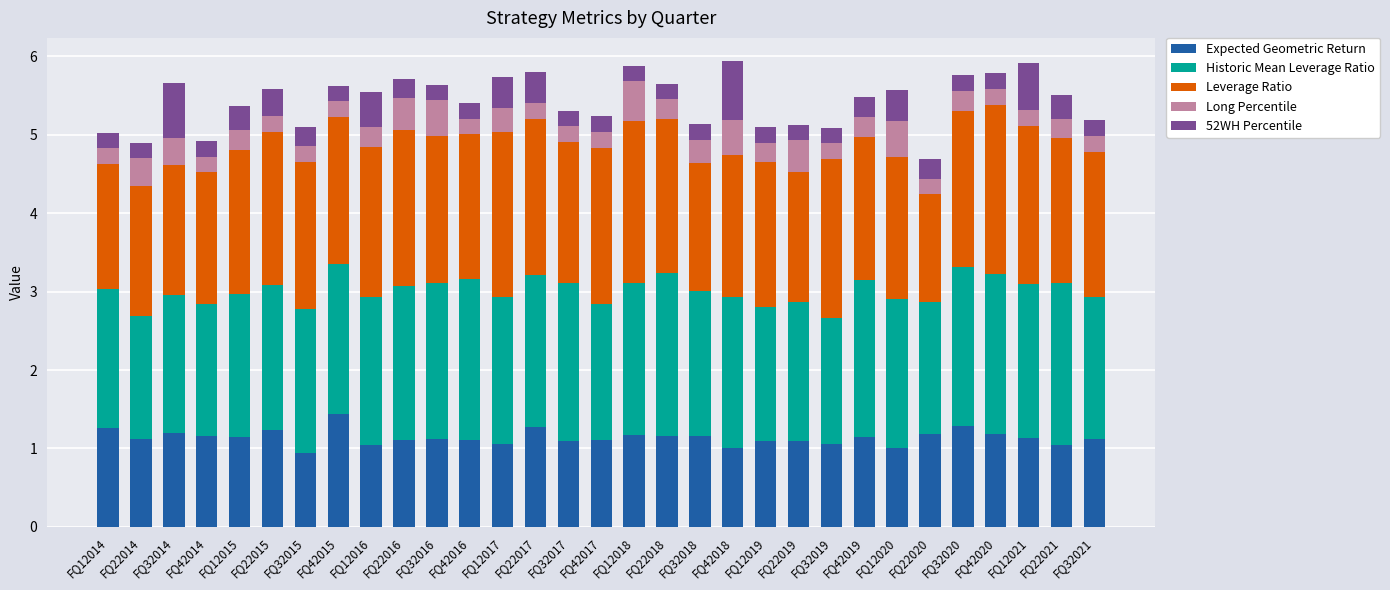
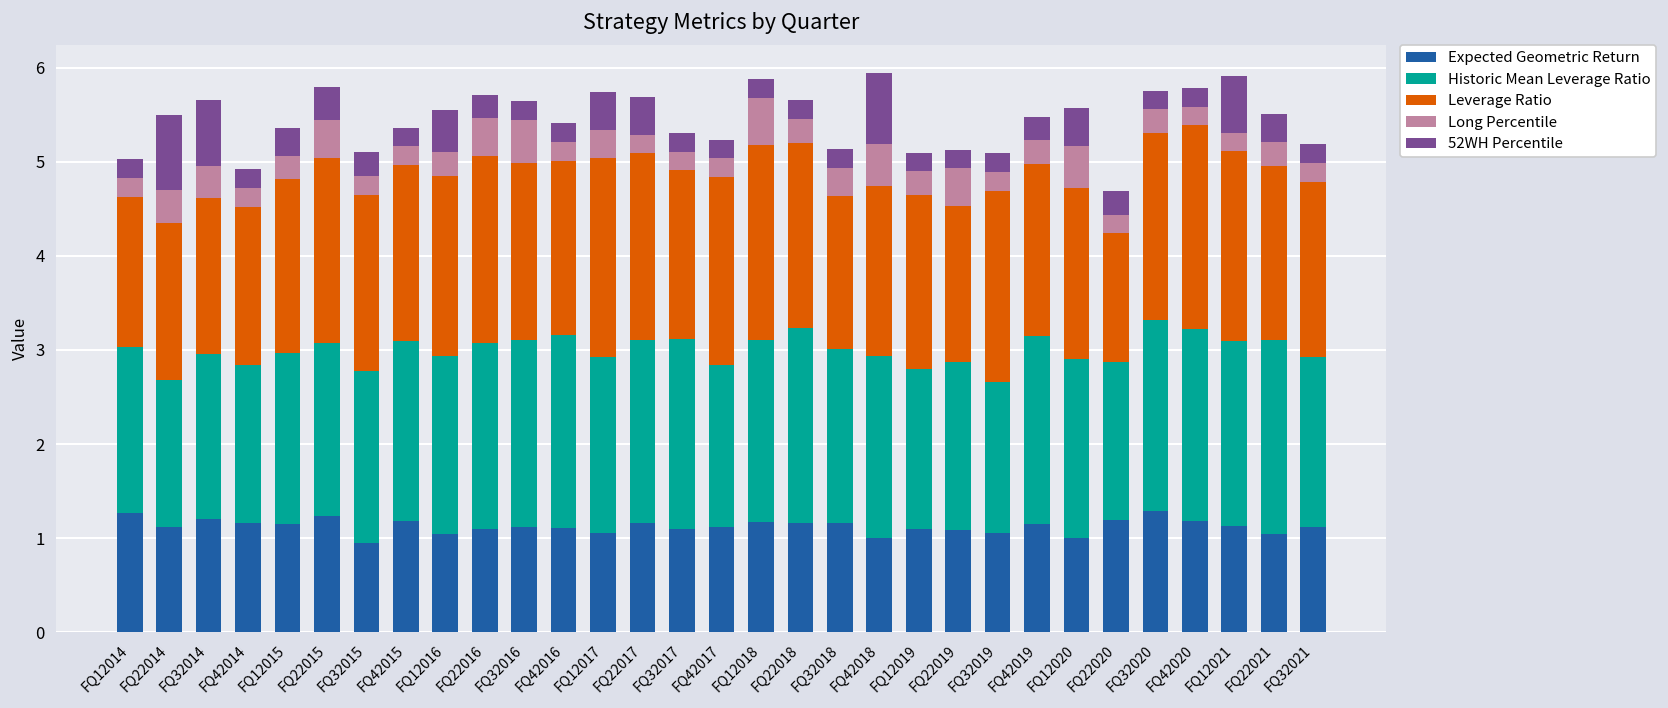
  {
    "Expected Geometric Return": {
      "FQ12014": 1.3,
      "FQ22014": 1.1,
      "FQ32014": 1.2,
      "FQ42014": 1.2,
      "FQ12015": 1.2,
      "FQ22015": 1.2,
      "FQ32015": 0.9,
-     "FQ42015": 1.4,
+     "FQ42015": 1.2,
      "FQ12016": 1.0,
      "FQ22016": 1.1,
      "FQ32016": 1.1,
      "FQ42016": 1.1,
      "FQ12017": 1.1,
-     "FQ22017": 1.3,
+     "FQ22017": 1.2,
      "FQ32017": 1.1,
      "FQ42017": 1.1,
      "FQ12018": 1.2,
      "FQ22018": 1.2,
      "FQ32018": 1.2,
      "FQ42018": 1.0,
      "FQ12019": 1.1,
      "FQ22019": 1.1,
      "FQ32019": 1.1,
      "FQ42019": 1.1,
      "FQ12020": 1.0,
      "FQ22020": 1.2,
      "FQ32020": 1.3,
      "FQ42020": 1.2,
      "FQ12021": 1.1,
      "FQ22021": 1.0,
      "FQ32021": 1.1
    },
    "Historic Mean Leverage Ratio": {
      "FQ12014": 1.8,
      "FQ22014": 1.6,
      "FQ32014": 1.8,
      "FQ42014": 1.7,
      "FQ12015": 1.8,
      "FQ22015": 1.8,
      "FQ32015": 1.8,
      "FQ42015": 1.9,
      "FQ12016": 1.9,
      "FQ22016": 2.0,
      "FQ32016": 2.0,
      "FQ42016": 2.1,
      "FQ12017": 1.9,
      "FQ22017": 1.9,
      "FQ32017": 2.0,
      "FQ42017": 1.7,
      "FQ12018": 1.9,
      "FQ22018": 2.1,
      "FQ32018": 1.8,
      "FQ42018": 1.9,
      "FQ12019": 1.7,
      "FQ22019": 1.8,
      "FQ32019": 1.6,
      "FQ42019": 2.0,
      "FQ12020": 1.9,
      "FQ22020": 1.7,
      "FQ32020": 2.0,
      "FQ42020": 2.0,
      "FQ12021": 2.0,
      "FQ22021": 2.1,
      "FQ32021": 1.8
    },
    "Leverage Ratio": {
      "FQ12014": 1.6,
      "FQ22014": 1.7,
      "FQ32014": 1.7,
      "FQ42014": 1.7,
      "FQ12015": 1.8,
      "FQ22015": 2.0,
      "FQ32015": 1.9,
      "FQ42015": 1.9,
      "FQ12016": 1.9,
      "FQ22016": 2.0,
      "FQ32016": 1.9,
      "FQ42016": 1.8,
      "FQ12017": 2.1,
      "FQ22017": 2.0,
      "FQ32017": 1.8,
      "FQ42017": 2.0,
      "FQ12018": 2.1,
      "FQ22018": 2.0,
      "FQ32018": 1.6,
      "FQ42018": 1.8,
      "FQ12019": 1.8,
      "FQ22019": 1.7,
      "FQ32019": 2.0,
      "FQ42019": 1.8,
      "FQ12020": 1.8,
      "FQ22020": 1.4,
      "FQ32020": 2.0,
      "FQ42020": 2.2,
      "FQ12021": 2.0,
      "FQ22021": 1.8,
      "FQ32021": 1.9
    },
    "Long Percentile": {
      "FQ12014": 0.2,
      "FQ22014": 0.3,
      "FQ32014": 0.3,
      "FQ42014": 0.2,
      "FQ12015": 0.3,
-     "FQ22015": 0.2,
+     "FQ22015": 0.4,
      "FQ32015": 0.2,
      "FQ42015": 0.2,
      "FQ12016": 0.3,
      "FQ22016": 0.4,
      "FQ32016": 0.5,
      "FQ42016": 0.2,
      "FQ12017": 0.3,
      "FQ22017": 0.2,
      "FQ32017": 0.2,
      "FQ42017": 0.2,
      "FQ12018": 0.5,
      "FQ22018": 0.3,
      "FQ32018": 0.3,
      "FQ42018": 0.5,
      "FQ12019": 0.3,
      "FQ22019": 0.4,
      "FQ32019": 0.2,
      "FQ42019": 0.3,
      "FQ12020": 0.5,
      "FQ22020": 0.2,
      "FQ32020": 0.3,
      "FQ42020": 0.2,
      "FQ12021": 0.2,
      "FQ22021": 0.3,
      "FQ32021": 0.2
    },
    "52WH Percentile": {
      "FQ12014": 0.2,
-     "FQ22014": 0.2,
+     "FQ22014": 0.8,
      "FQ32014": 0.7,
      "FQ42014": 0.2,
      "FQ12015": 0.3,
      "FQ22015": 0.3,
      "FQ32015": 0.3,
      "FQ42015": 0.2,
      "FQ12016": 0.5,
      "FQ22016": 0.3,
      "FQ32016": 0.2,
      "FQ42016": 0.2,
      "FQ12017": 0.4,
      "FQ22017": 0.4,
      "FQ32017": 0.2,
      "FQ42017": 0.2,
      "FQ12018": 0.2,
      "FQ22018": 0.2,
      "FQ32018": 0.2,
      "FQ42018": 0.8,
      "FQ12019": 0.2,
      "FQ22019": 0.2,
      "FQ32019": 0.2,
      "FQ42019": 0.3,
      "FQ12020": 0.4,
      "FQ22020": 0.3,
      "FQ32020": 0.2,
      "FQ42020": 0.2,
      "FQ12021": 0.6,
      "FQ22021": 0.3,
      "FQ32021": 0.2
    }
  }
